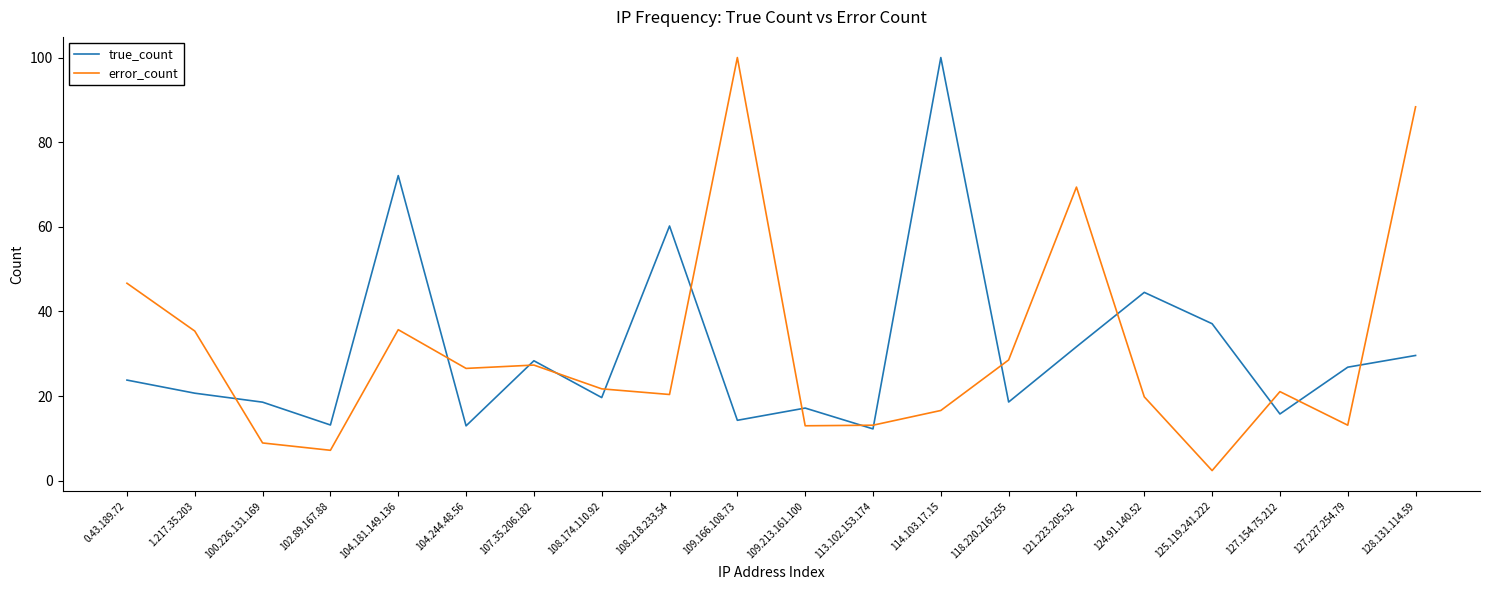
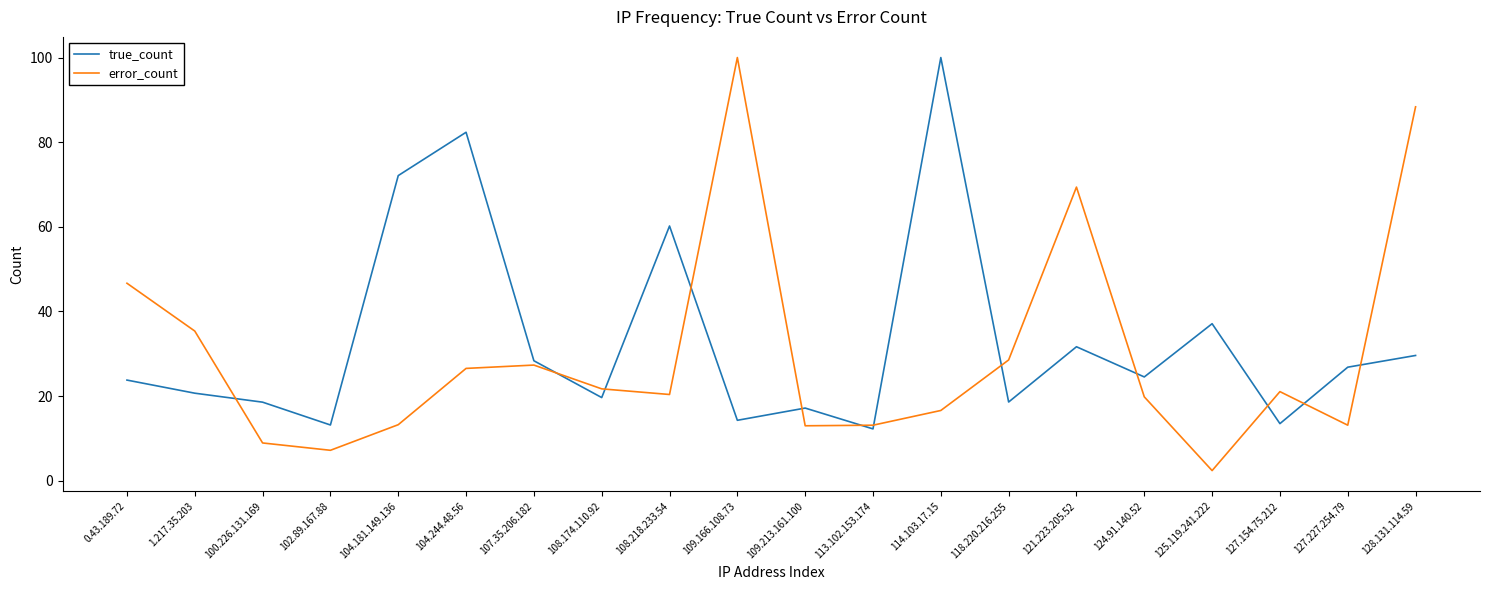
  {
    "true_count": {
      "0.43.189.72": 24,
      "1.217.35.203": 21,
      "100.226.131.169": 19,
      "102.89.167.88": 13,
      "104.181.149.136": 72,
-     "104.244.48.56": 13,
+     "104.244.48.56": 82,
      "107.35.206.182": 28,
      "108.174.110.92": 20,
      "108.218.233.54": 60,
      "109.166.108.73": 14,
      "109.213.161.100": 17,
      "113.102.153.174": 12,
      "114.103.17.15": 100,
      "118.220.216.255": 19,
      "121.223.205.52": 32,
-     "124.91.140.52": 44,
+     "124.91.140.52": 25,
      "125.119.241.222": 37,
-     "127.154.75.212": 16,
+     "127.154.75.212": 13,
      "127.227.254.79": 27,
      "128.131.114.59": 30
    },
    "error_count": {
      "0.43.189.72": 47,
      "1.217.35.203": 35,
      "100.226.131.169": 9,
      "102.89.167.88": 7,
-     "104.181.149.136": 36,
+     "104.181.149.136": 13,
      "104.244.48.56": 27,
      "107.35.206.182": 27,
      "108.174.110.92": 22,
      "108.218.233.54": 20,
      "109.166.108.73": 100,
      "109.213.161.100": 13,
      "113.102.153.174": 13,
      "114.103.17.15": 17,
      "118.220.216.255": 29,
      "121.223.205.52": 69,
      "124.91.140.52": 20,
      "125.119.241.222": 2,
      "127.154.75.212": 21,
      "127.227.254.79": 13,
      "128.131.114.59": 88
    }
  }
